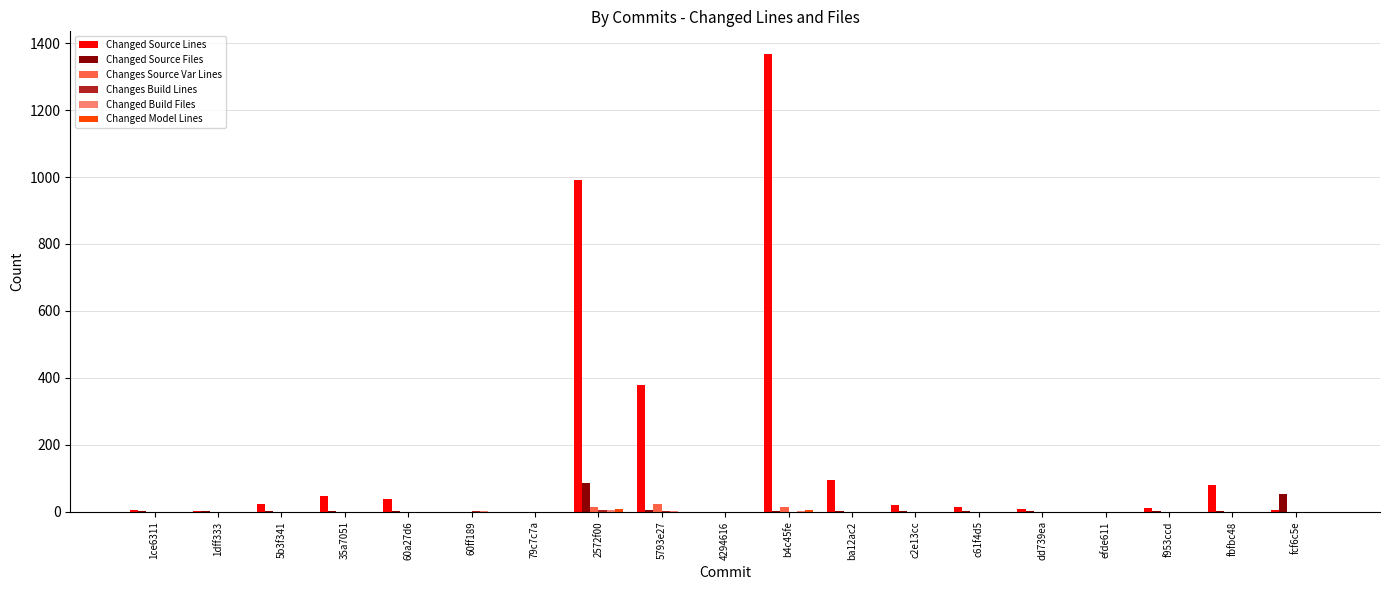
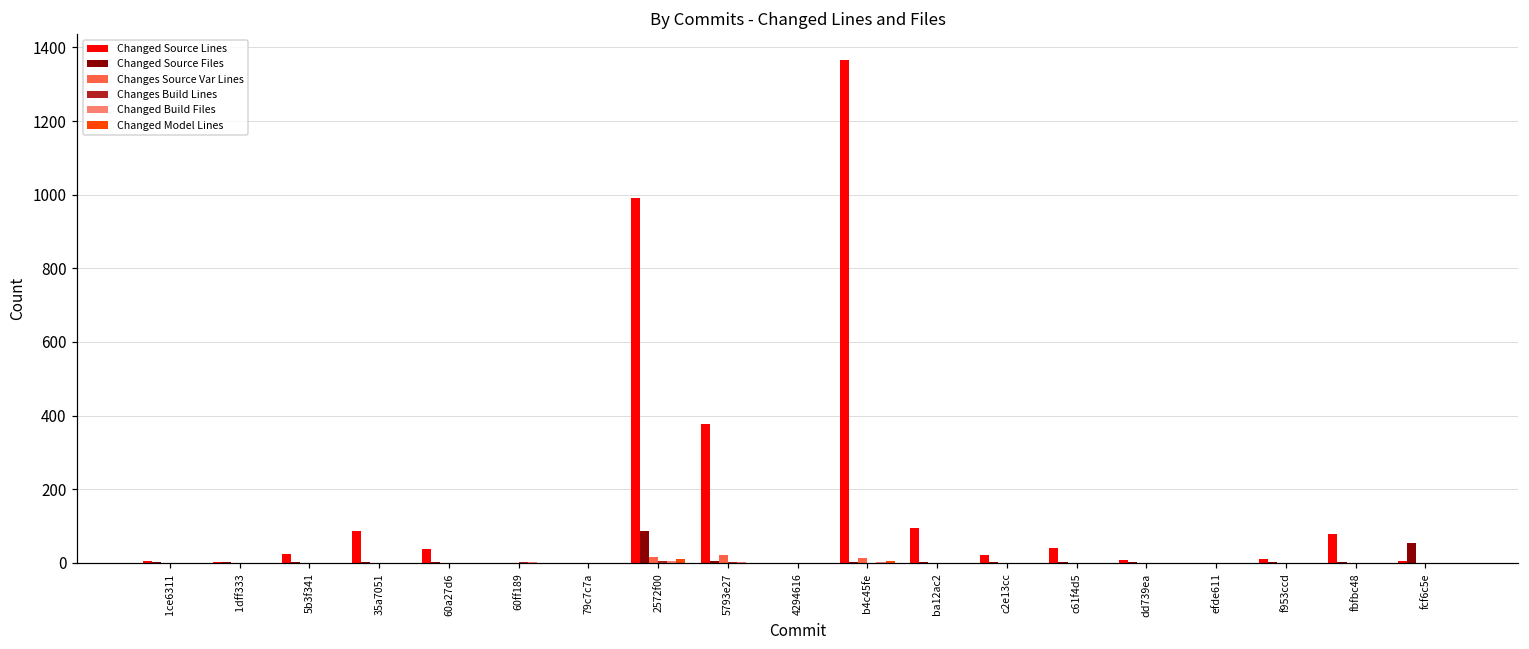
  {
    "Changed Source Lines": {
      "5b3f341": 20,
-     "35a7051": 50,
+     "35a7051": 90,
      "60a27d6": 40,
      "60ff189": 0,
      "79c7c7a": 0,
      "2572f00": 990,
      "5793e27": 380,
      "4294616": 0,
      "b4c45fe": 1370,
      "ba12ac2": 90,
      "c2e13cc": 20,
-     "c61f4d5": 10,
+     "c61f4d5": 40,
      "dd739ea": 10,
      "efde611": 0,
      "f953ccd": 10,
      "fbfbc48": 80
    },
    "Changed Source Files": {
      "60ff189": 0,
      "79c7c7a": 0,
      "2572f00": 90,
      "4294616": 0,
      "efde611": 0,
      "fcf6c5e": 50
    },
    "Changes Build Lines": {
      "1ce6311": 0,
      "1dff333": 0,
      "5b3f341": 0,
      "35a7051": 0,
      "60a27d6": 0,
      "79c7c7a": 0,
      "4294616": 0,
      "b4c45fe": 0,
      "ba12ac2": 0,
      "c2e13cc": 0,
      "c61f4d5": 0,
      "dd739ea": 0,
      "efde611": 0,
      "f953ccd": 0,
      "fbfbc48": 0,
      "fcf6c5e": 0
    },
    "Changed Model Lines": {
      "1ce6311": 0,
      "1dff333": 0,
      "5b3f341": 0,
      "35a7051": 0,
      "60a27d6": 0,
      "60ff189": 0,
      "79c7c7a": 0,
      "2572f00": 10,
      "5793e27": 0,
      "4294616": 0,
      "ba12ac2": 0,
      "c2e13cc": 0,
      "c61f4d5": 0,
      "dd739ea": 0,
      "efde611": 0,
      "f953ccd": 0,
      "fbfbc48": 0,
      "fcf6c5e": 0
    }
  }
